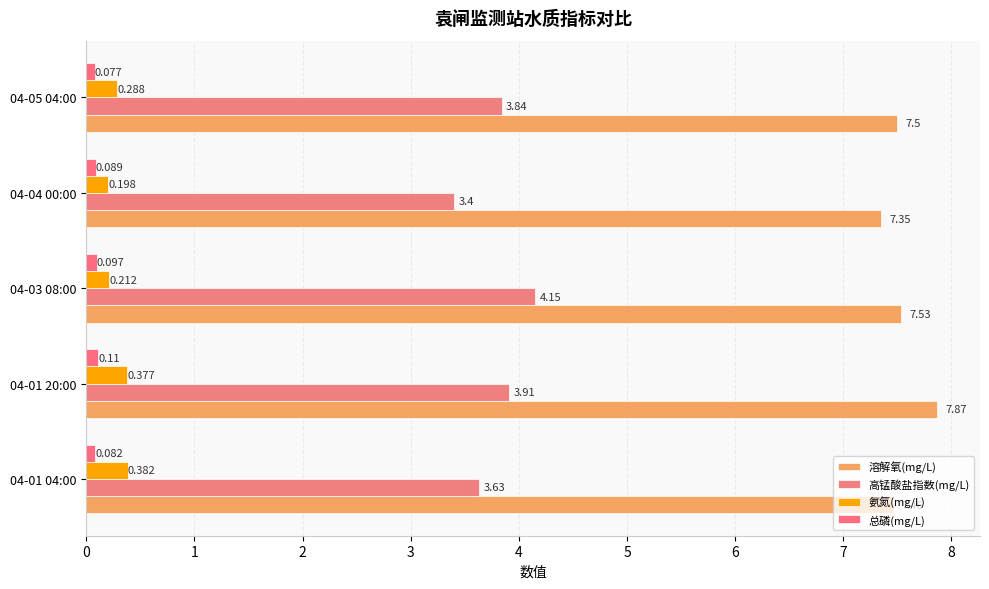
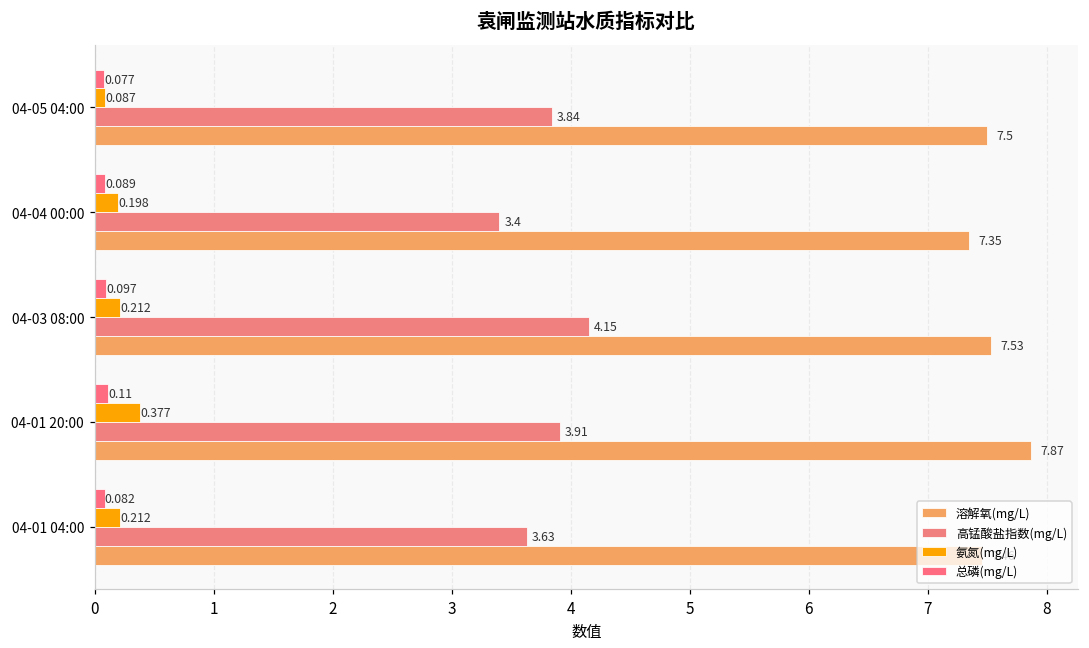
  {
    "氨氮(mg/L)": {
-     "04-05 04:00": 0.288,
+     "04-05 04:00": 0.087,
      "04-04 00:00": 0.198,
      "04-03 08:00": 0.212,
      "04-01 20:00": 0.377,
-     "04-01 04:00": 0.382
+     "04-01 04:00": 0.212
    }
  }
